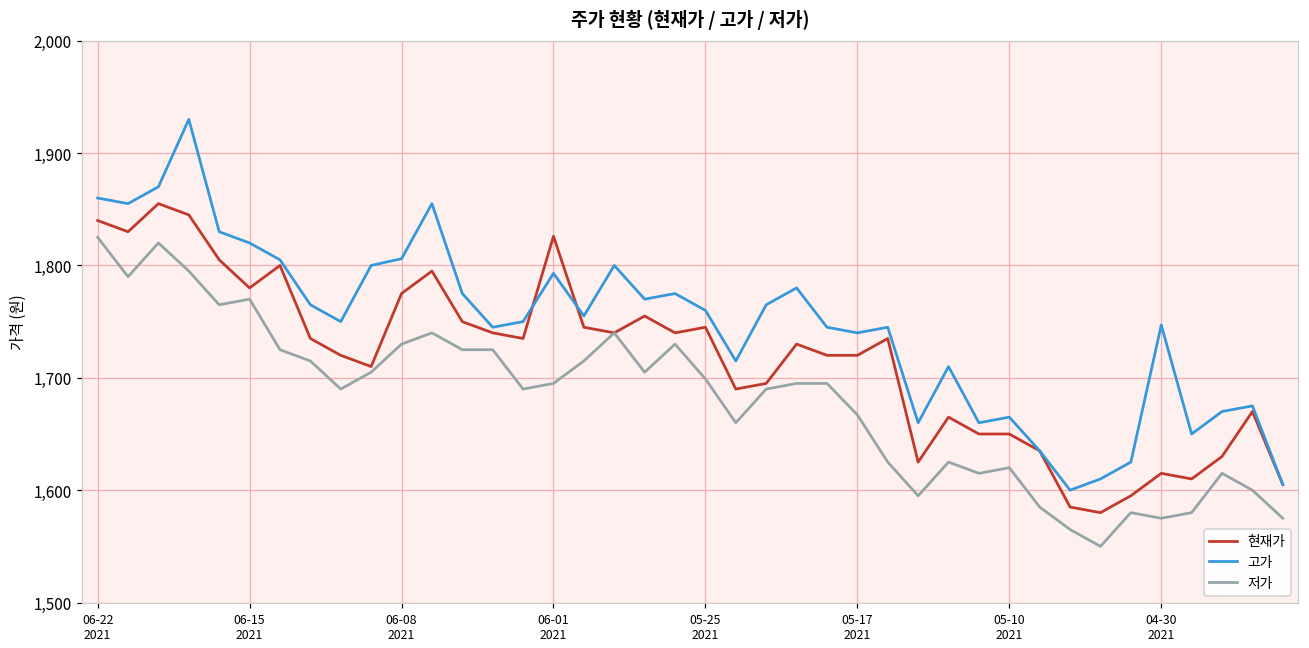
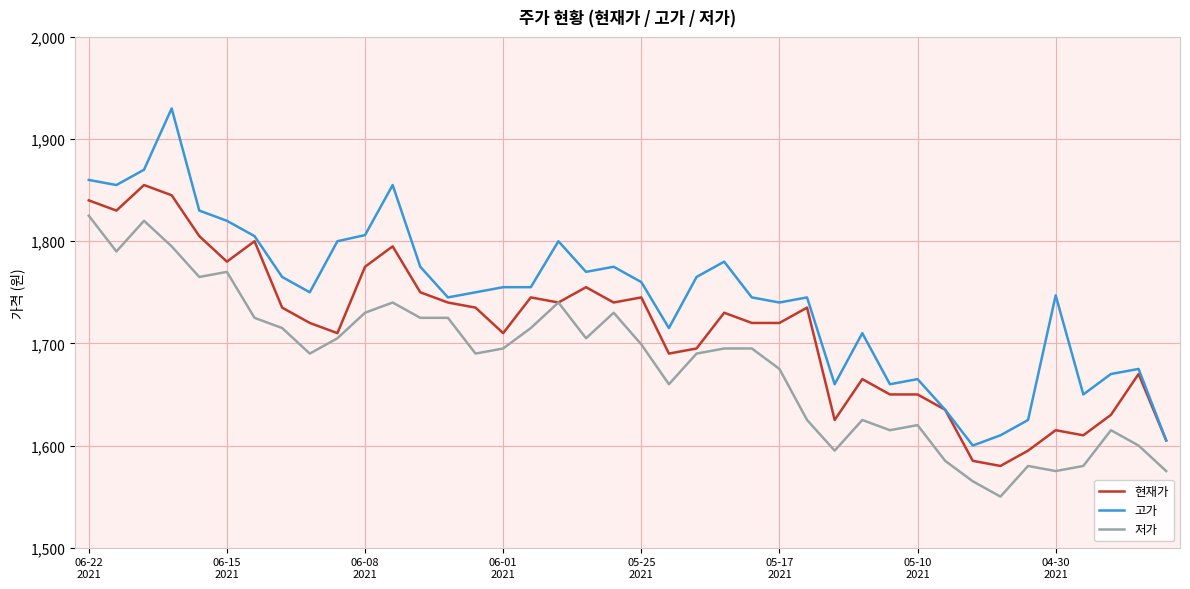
  {
    "현재가": {
      "06-22 2021": "1,840",
      "06-15 2021": "1,780",
      "06-08 2021": "1,775",
-     "06-01 2021": "1,826",
+     "06-01 2021": "1,710",
      "05-25 2021": "1,745",
      "05-17 2021": "1,720",
      "05-10 2021": "1,650",
      "04-30 2021": "1,615"
    },
    "고가": {
      "06-22 2021": "1,860",
      "06-15 2021": "1,820",
      "06-08 2021": "1,806",
-     "06-01 2021": "1,793",
+     "06-01 2021": "1,755",
      "05-25 2021": "1,760",
      "05-17 2021": "1,740",
      "05-10 2021": "1,665",
      "04-30 2021": "1,747"
    },
    "저가": {
      "06-22 2021": "1,825",
      "06-15 2021": "1,770",
      "06-08 2021": "1,730",
      "06-01 2021": "1,695",
      "05-25 2021": "1,699",
-     "05-17 2021": "1,667",
+     "05-17 2021": "1,675",
      "05-10 2021": "1,620",
      "04-30 2021": "1,575"
    }
  }
